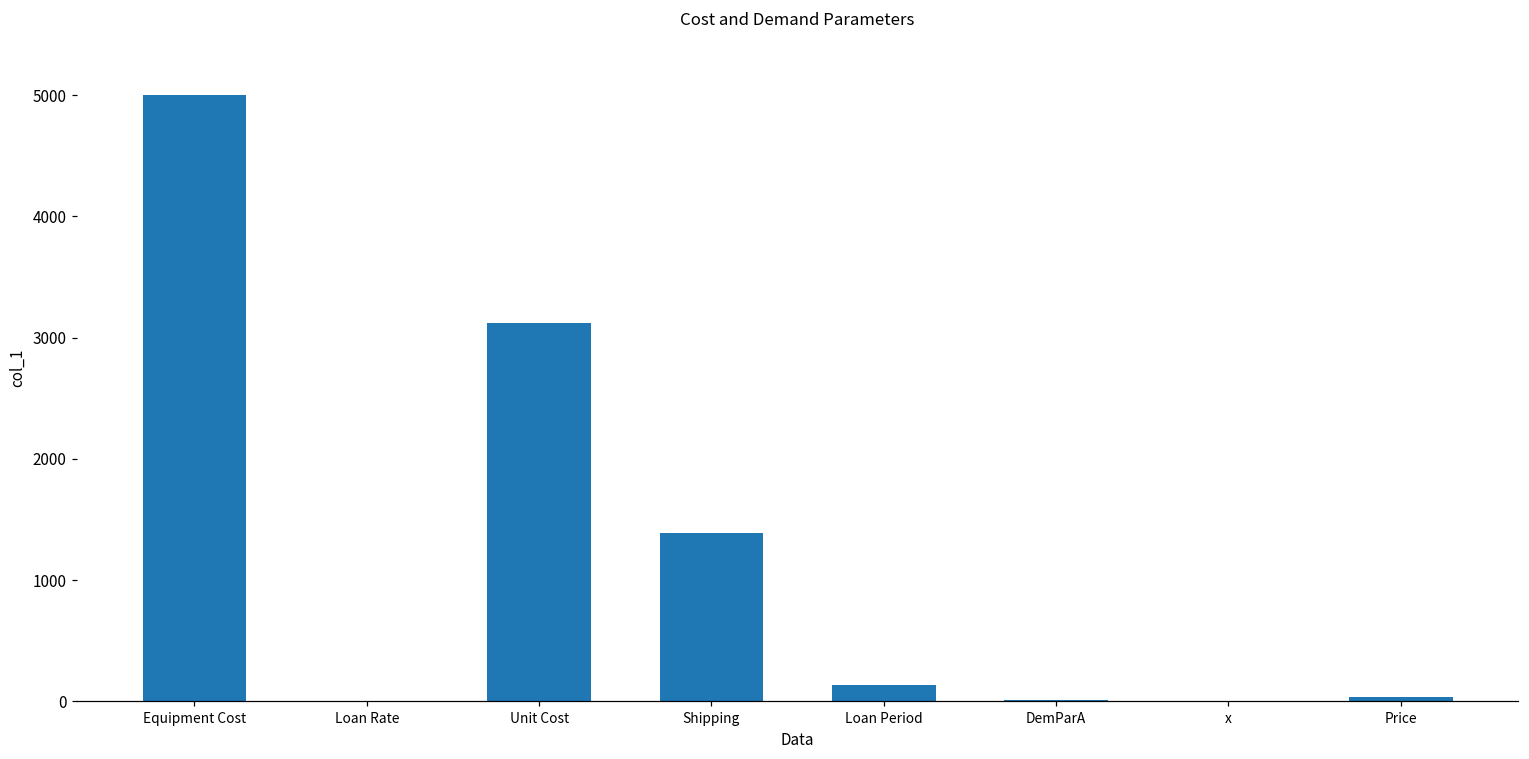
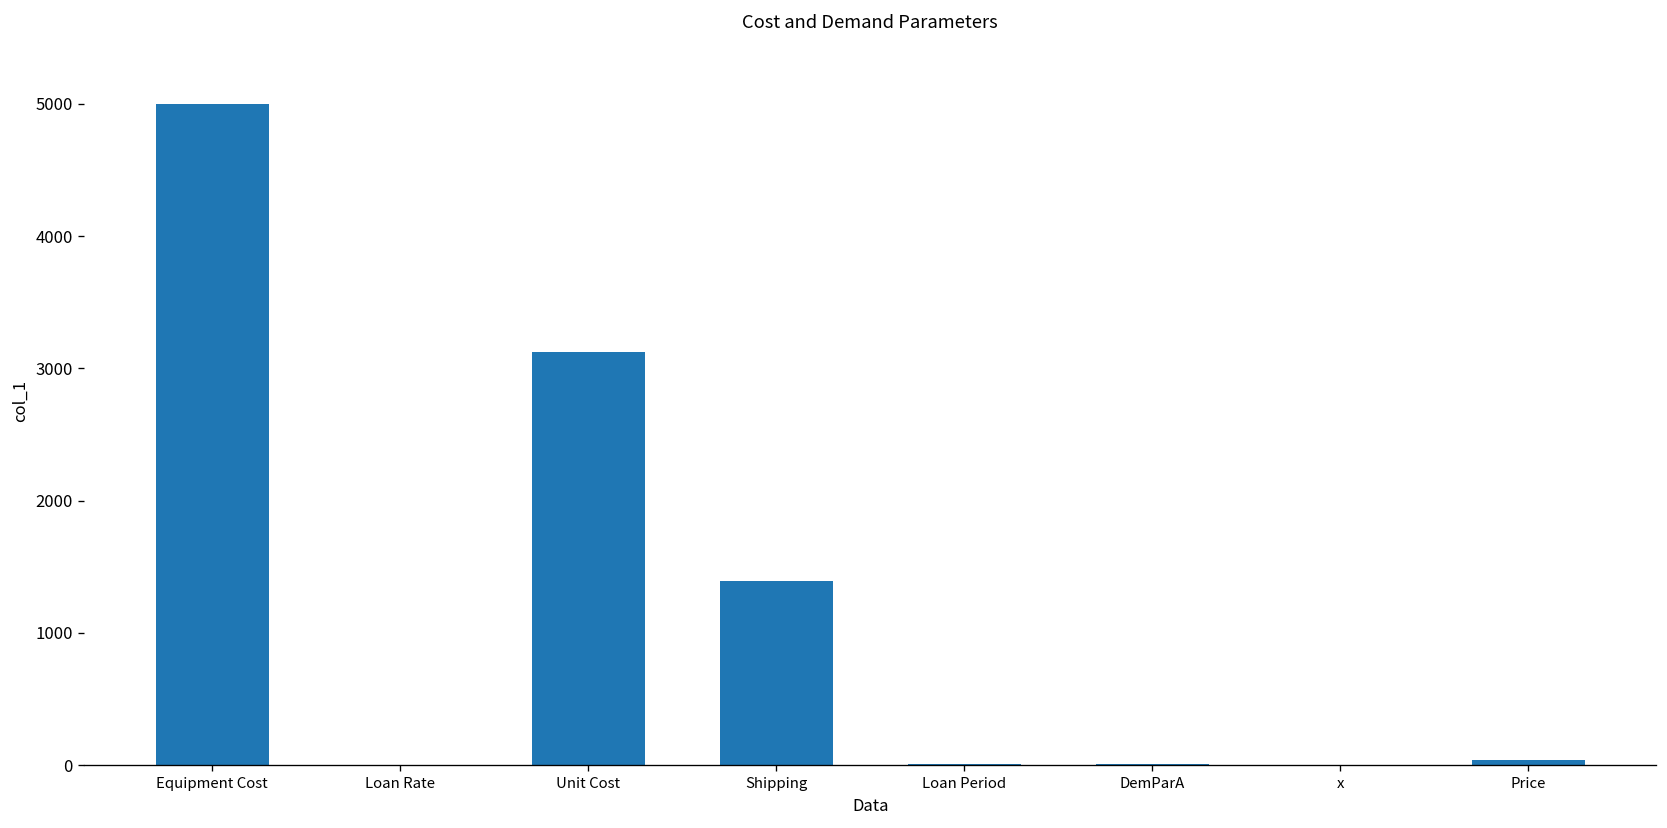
  {
    "Equipment Cost": 5000,
    "Unit Cost": 3120,
    "Shipping": 1390,
-   "Loan Period": 140,
+   "Loan Period": 10,
    "Price": 40
  }
